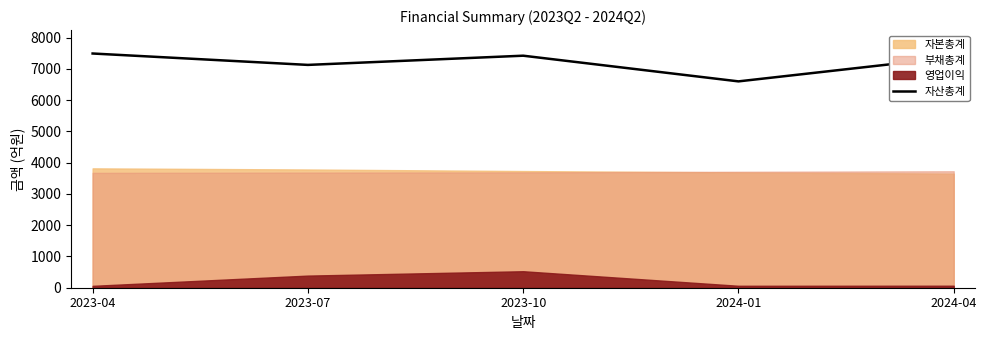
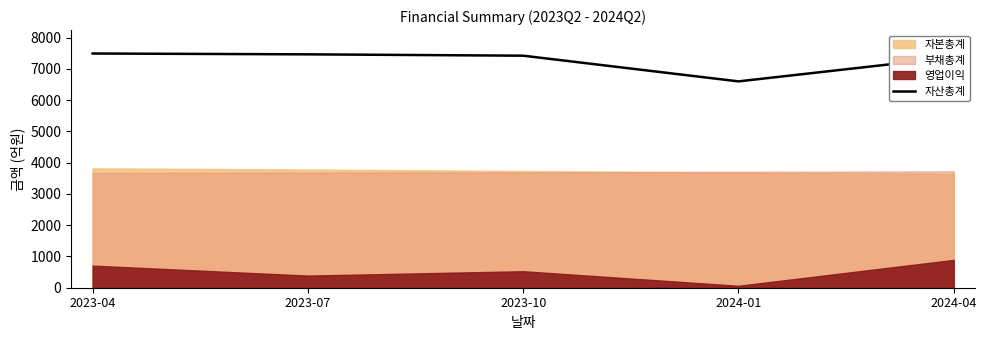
  {
    "자산총계": {
      "2023-04": 7500,
-     "2023-07": 7100,
+     "2023-07": 7500,
      "2023-10": 7400,
      "2024-01": 6600
    },
    "영업이익": {
-     "2023-04": 100,
+     "2023-04": 700,
      "2023-07": 400,
      "2023-10": 500,
-     "2024-04": 100
+     "2024-04": 900
    }
  }
